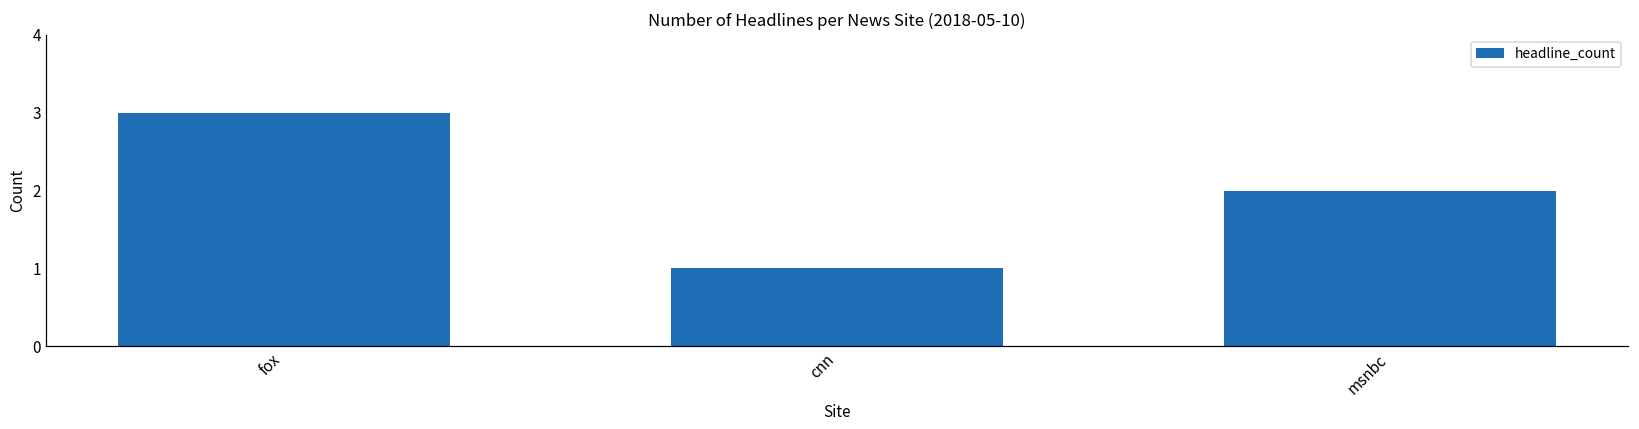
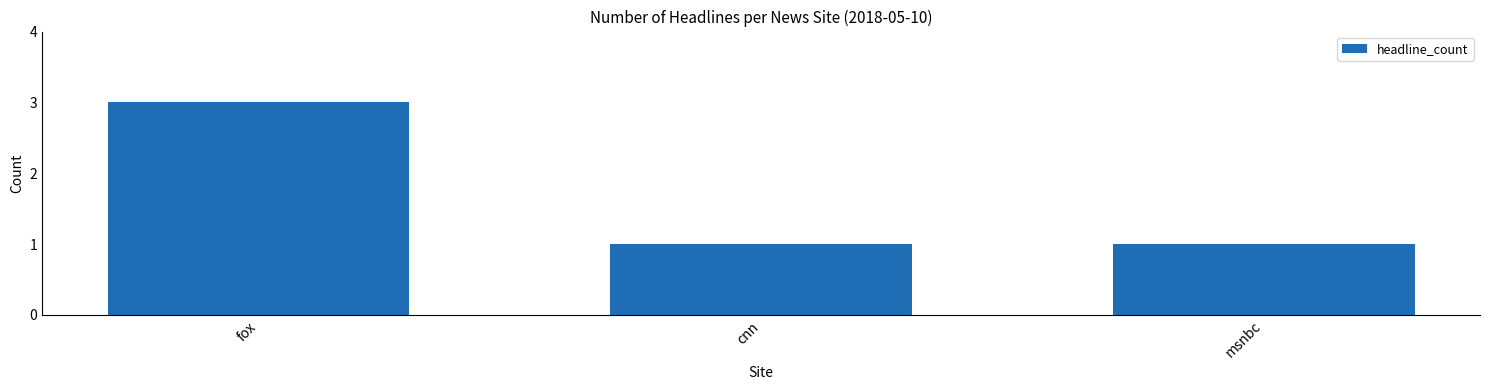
  {
    "fox": 3,
    "cnn": 1,
-   "msnbc": 2
+   "msnbc": 1
  }
